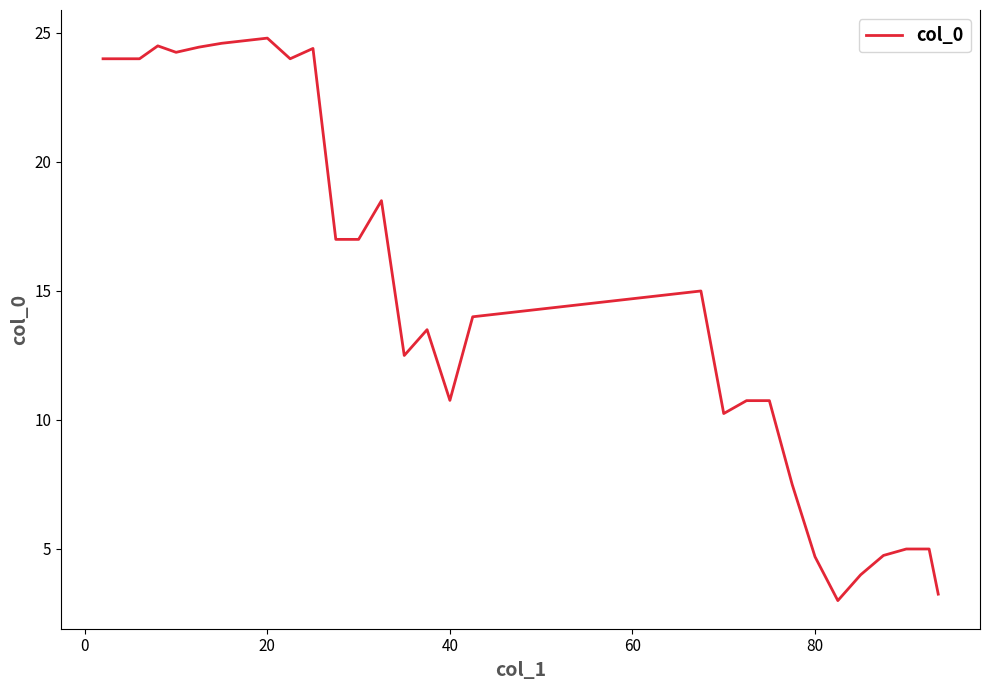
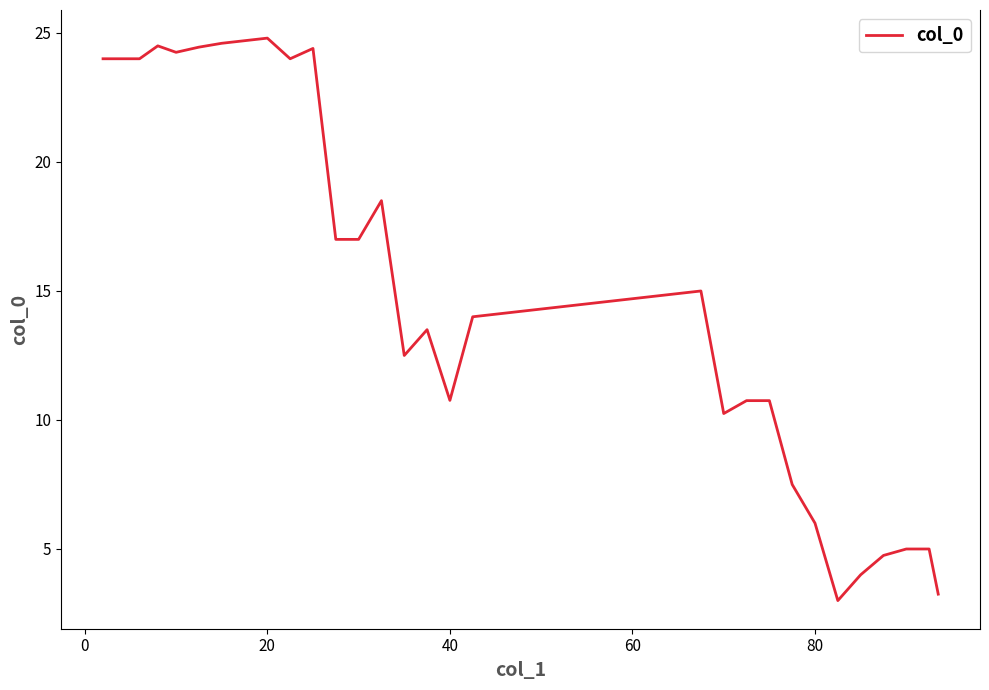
  {
    "20": 24.8,
    "40": 10.8,
    "60": 14.7,
-   "80": 4.7
+   "80": 6.0
  }
